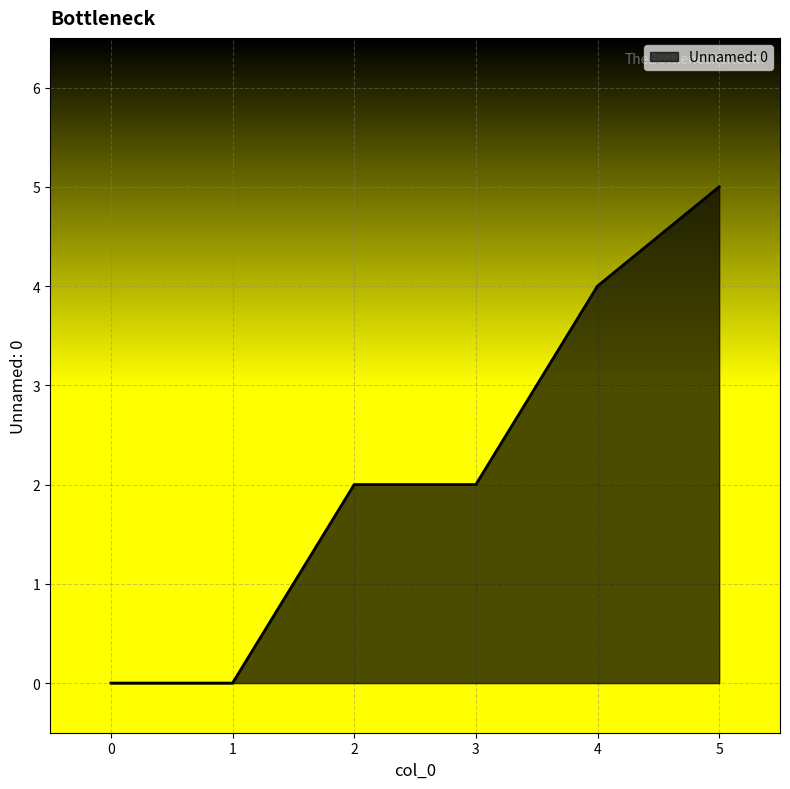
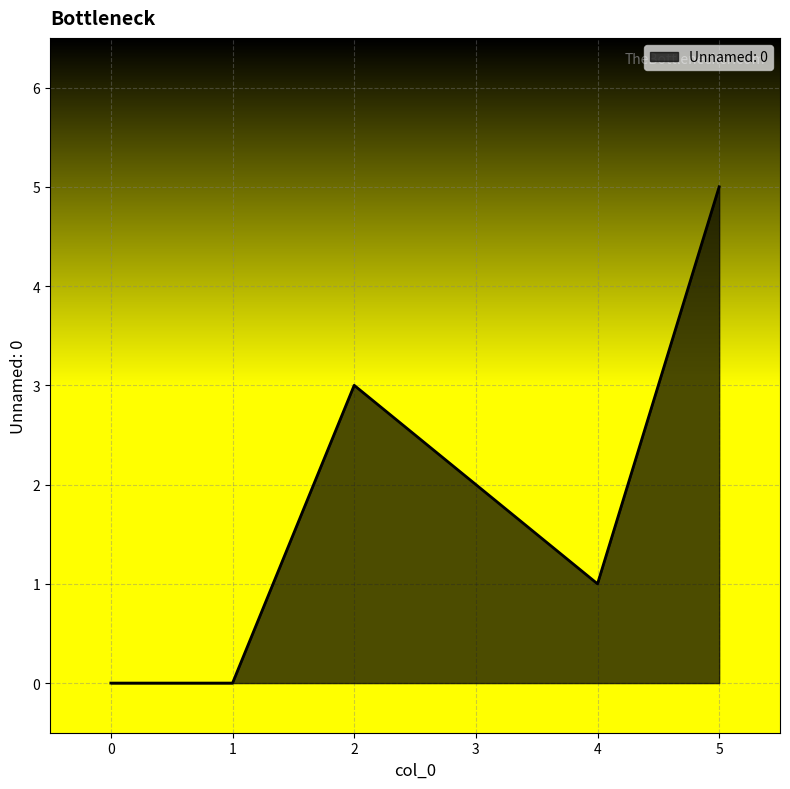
  {
    "0": 0,
    "1": 0,
-   "2": 2,
+   "2": 3,
    "3": 2,
-   "4": 4,
+   "4": 1,
    "5": 5
  }
